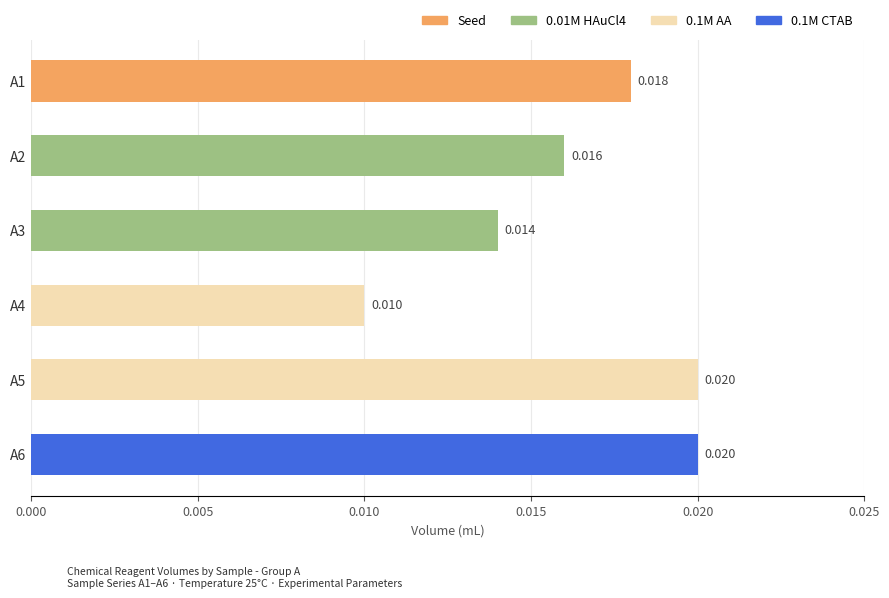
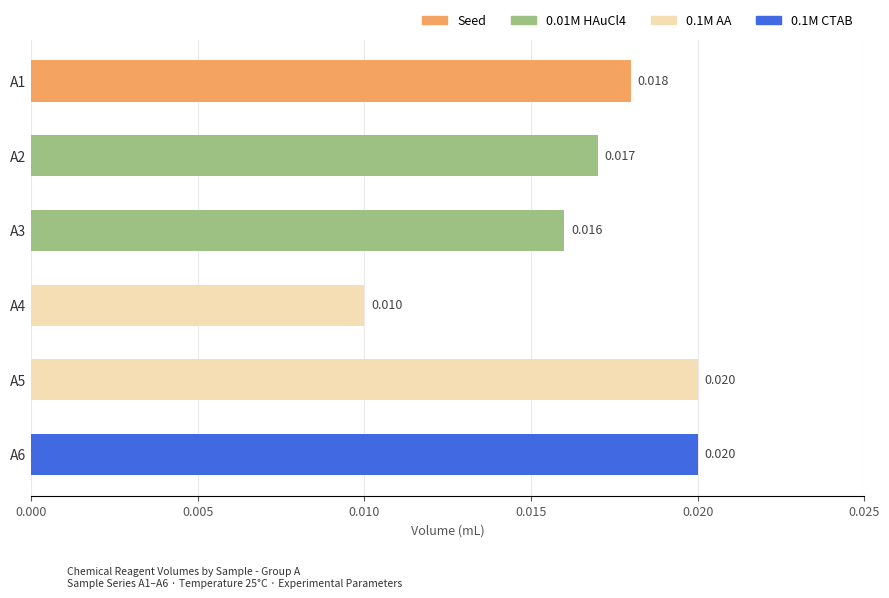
  {
    "A1": 0.018,
-   "A2": 0.016,
-   "A3": 0.014,
+   "A2": 0.017,
+   "A3": 0.016,
    "A4": 0.010,
    "A5": 0.020,
    "A6": 0.020
  }
